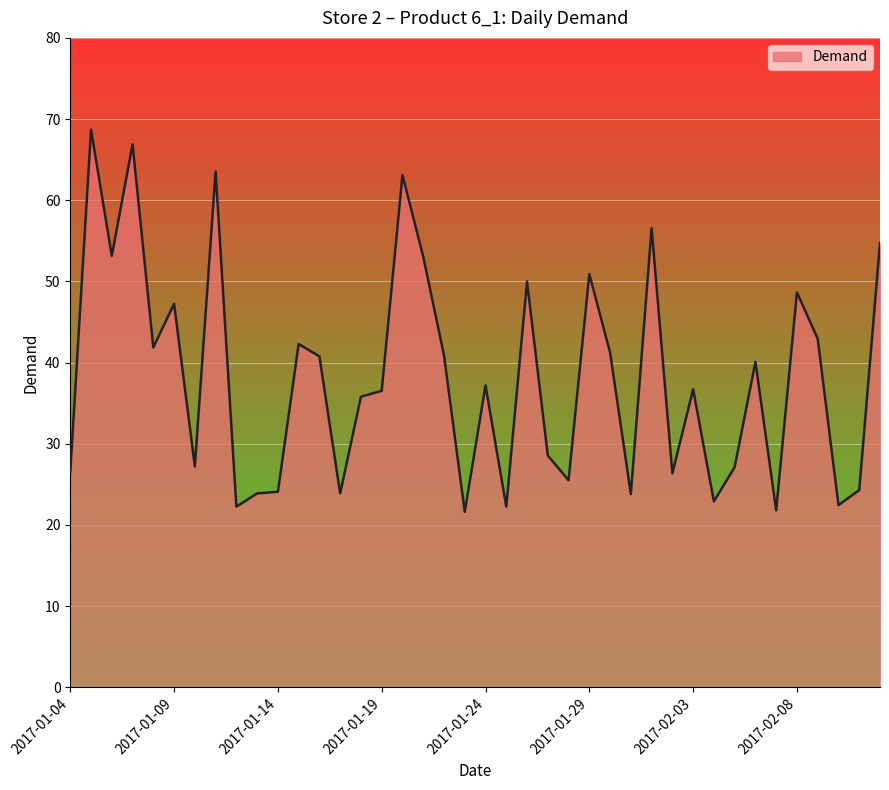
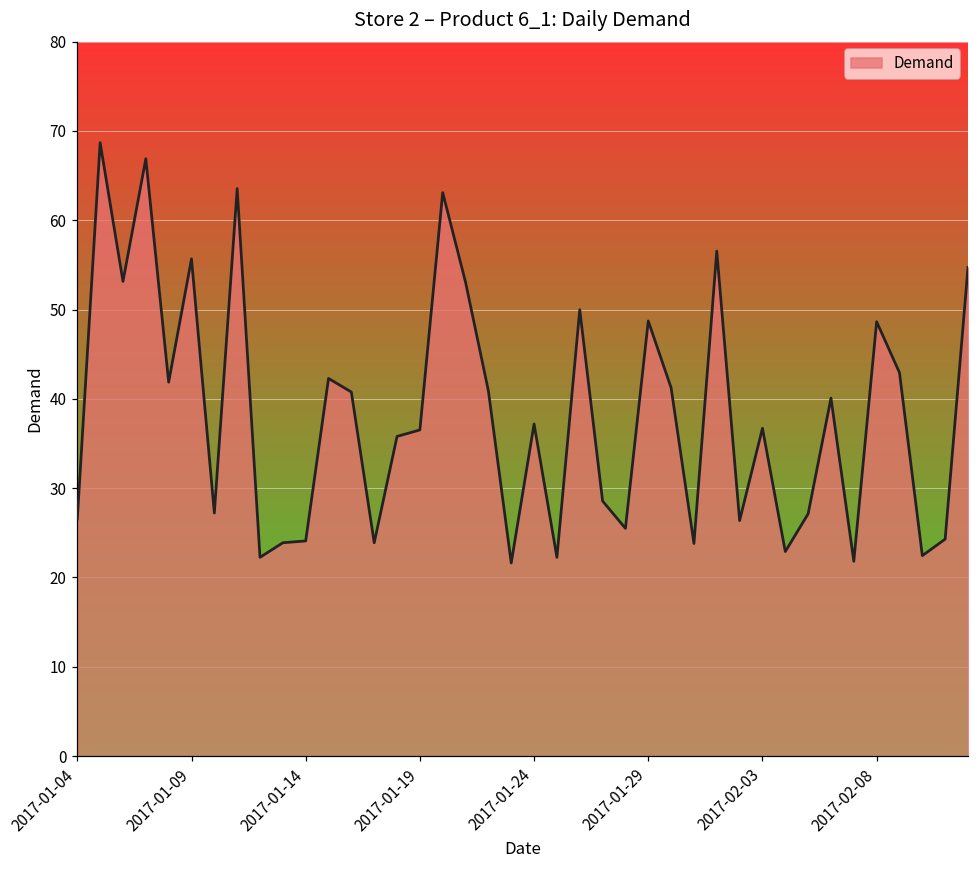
  {
    "2017-01-04": 27,
-   "2017-01-09": 47,
+   "2017-01-09": 56,
    "2017-01-14": 24,
    "2017-01-19": 37,
    "2017-01-24": 37,
-   "2017-01-29": 51,
+   "2017-01-29": 49,
    "2017-02-03": 37,
    "2017-02-08": 49
  }
